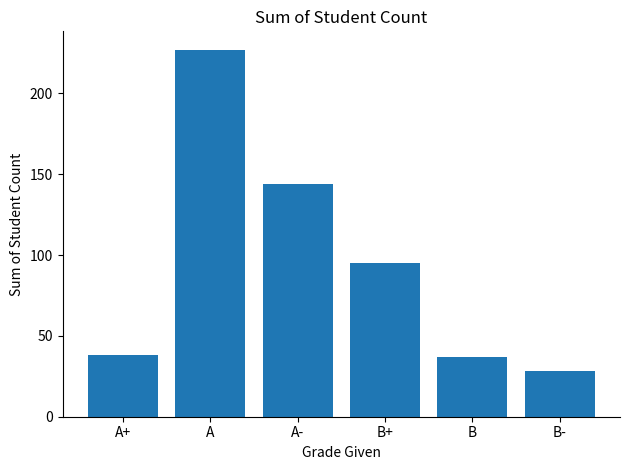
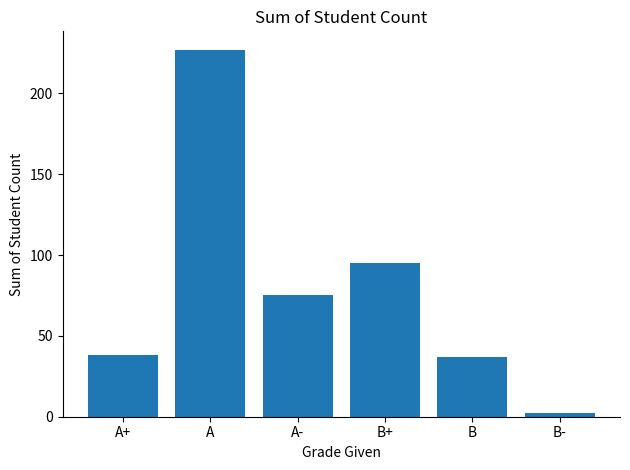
  {
    "A+": 38,
    "A": 227,
-   "A-": 144,
+   "A-": 75,
    "B+": 95,
    "B": 37,
-   "B-": 28
+   "B-": 2
  }
